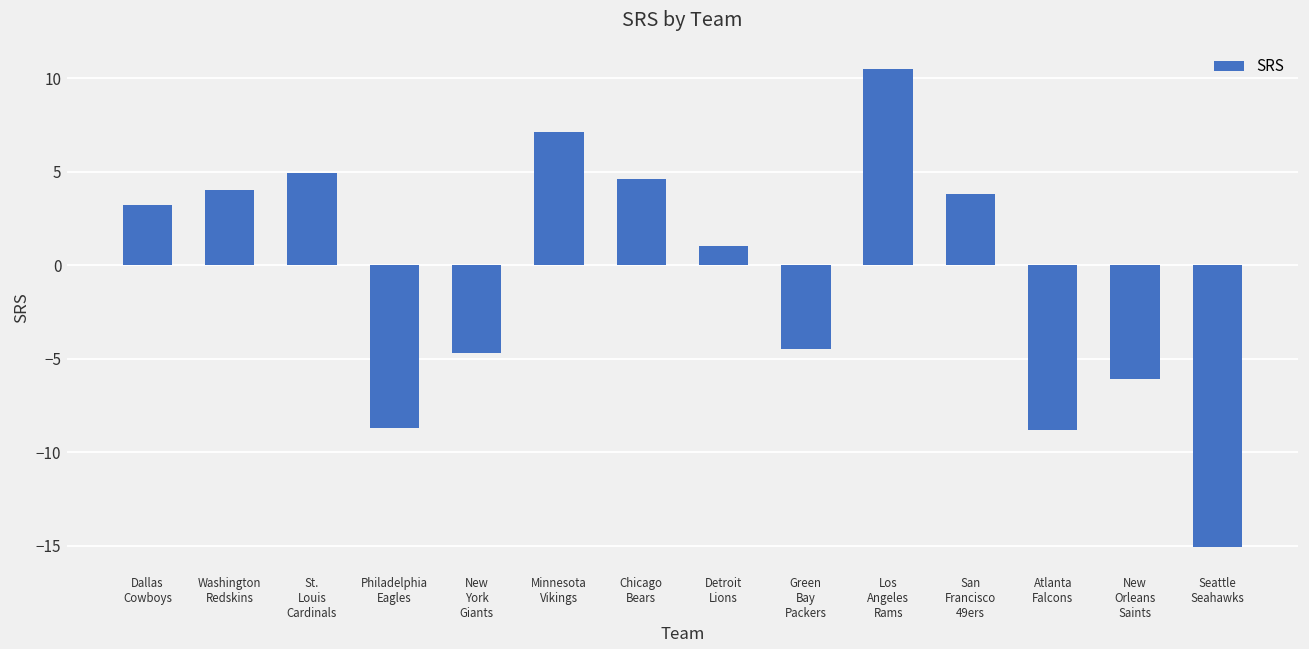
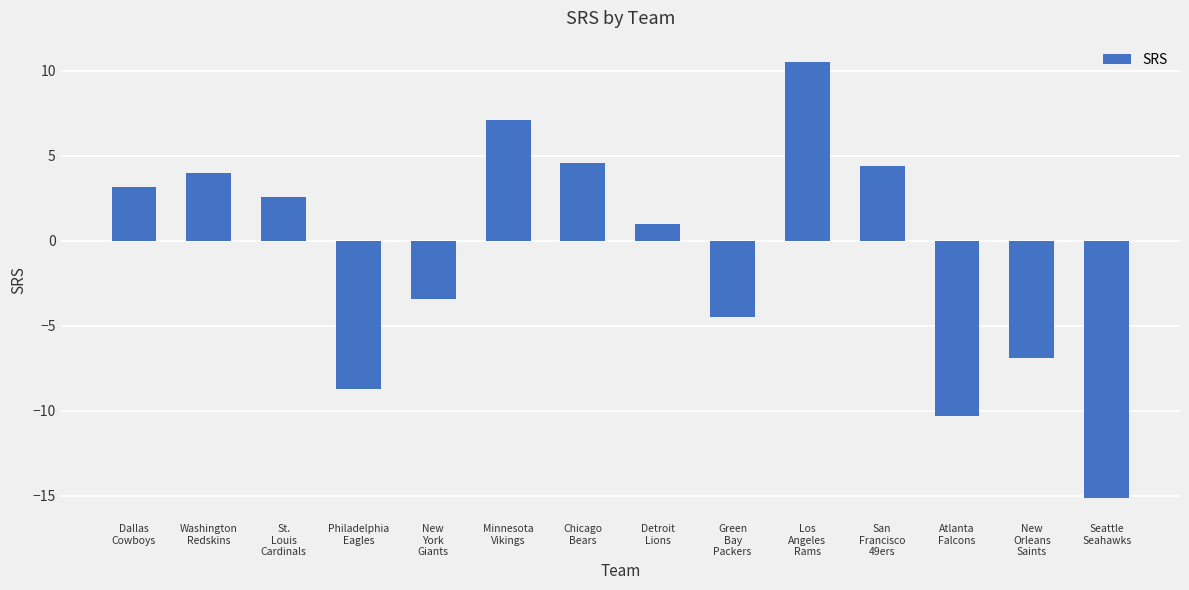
  {
    "Dallas Cowboys": 3.2,
    "Washington Redskins": 4.0,
-   "St. Louis Cardinals": 4.9,
+   "St. Louis Cardinals": 2.6,
    "Philadelphia Eagles": -8.7,
-   "New York Giants": -4.7,
+   "New York Giants": -3.4,
    "Minnesota Vikings": 7.1,
    "Chicago Bears": 4.6,
    "Detroit Lions": 1.0,
    "Green Bay Packers": -4.5,
    "Los Angeles Rams": 10.5,
-   "San Francisco 49ers": 3.8,
-   "Atlanta Falcons": -8.8,
-   "New Orleans Saints": -6.1,
+   "San Francisco 49ers": 4.4,
+   "Atlanta Falcons": -10.3,
+   "New Orleans Saints": -6.9,
    "Seattle Seahawks": -15.1
  }
